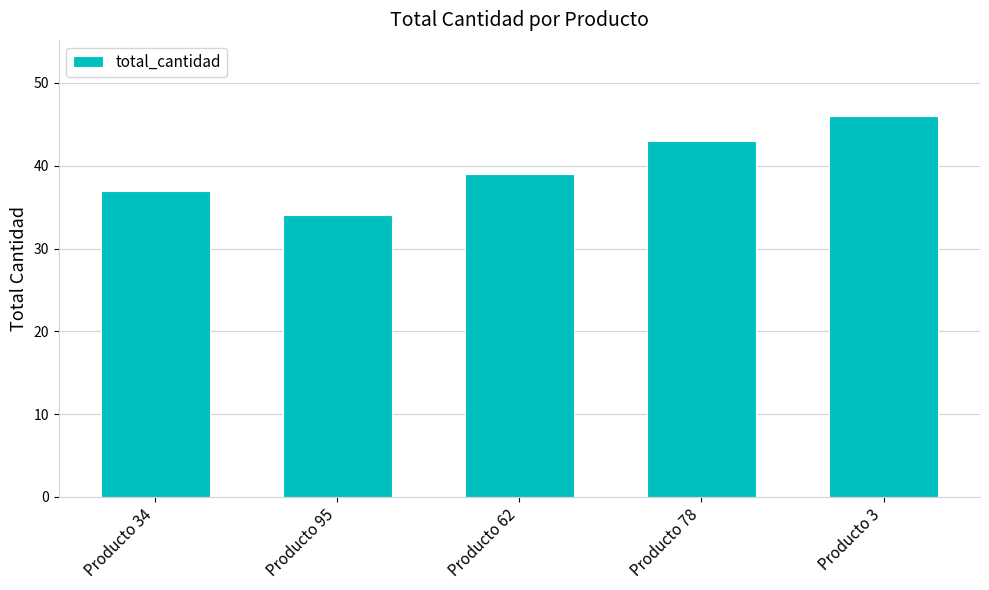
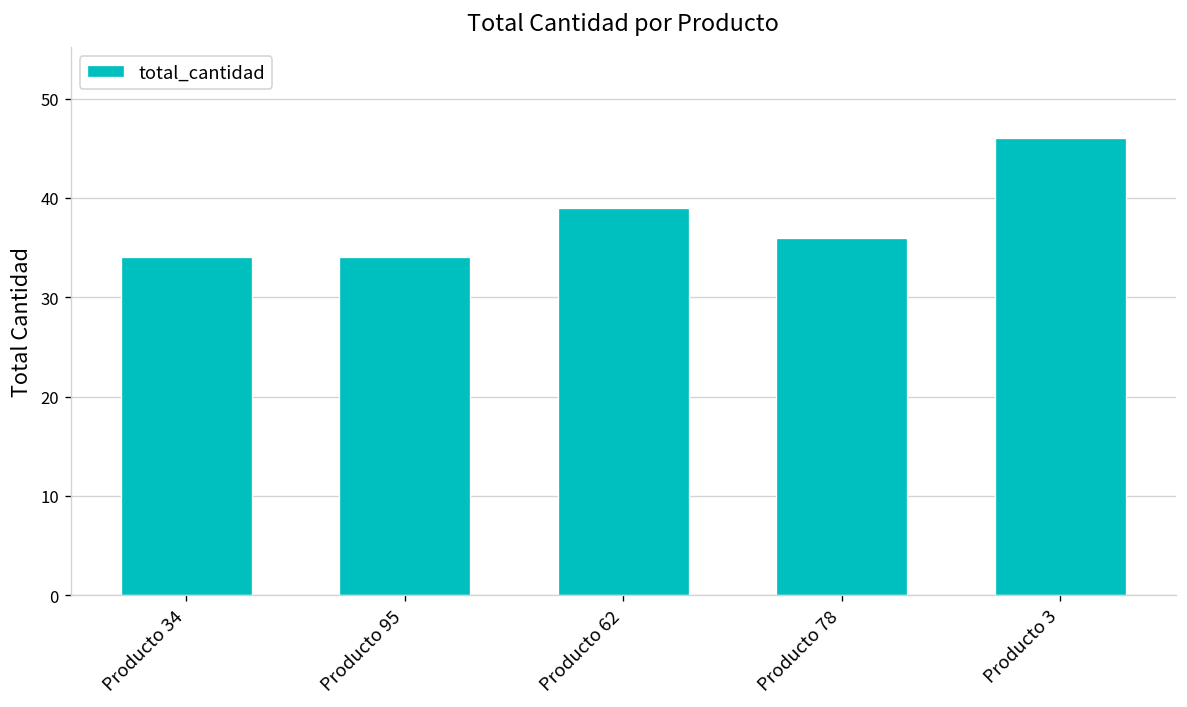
  {
-   "Producto 34": 37,
+   "Producto 34": 34,
    "Producto 95": 34,
    "Producto 62": 39,
-   "Producto 78": 43,
+   "Producto 78": 36,
    "Producto 3": 46
  }
